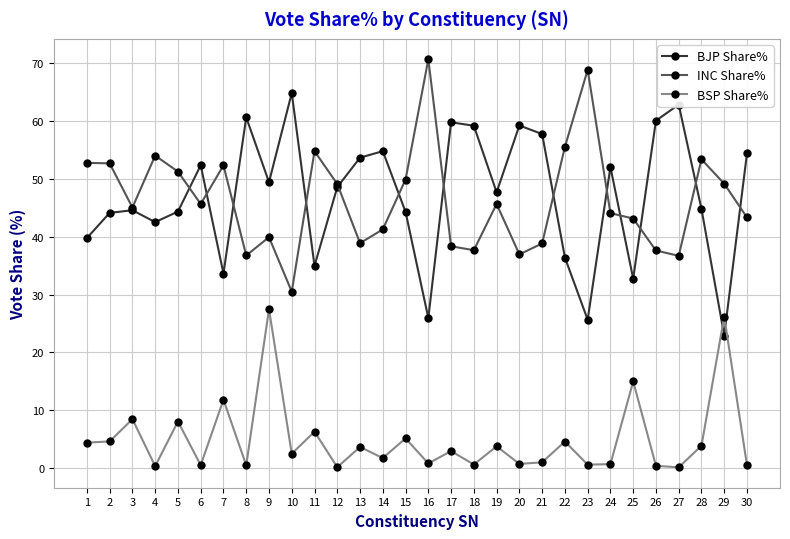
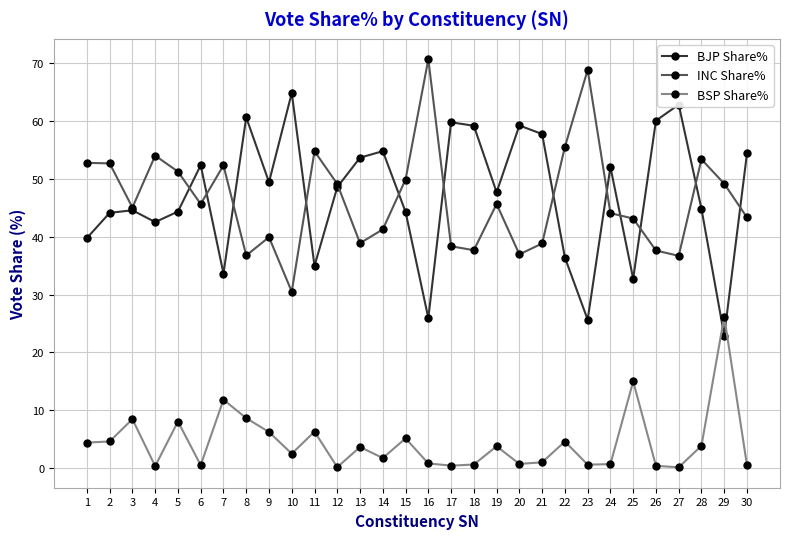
  {
    "BSP Share%": {
      "1": 4,
      "2": 5,
      "3": 9,
      "4": 0,
      "5": 8,
      "6": 1,
      "7": 12,
-     "8": 1,
-     "9": 27,
+     "8": 9,
+     "9": 6,
      "10": 3,
      "11": 6,
      "12": 0,
      "13": 4,
      "14": 2,
      "15": 5,
      "16": 1,
-     "17": 3,
+     "17": 0,
      "18": 1,
      "19": 4,
      "20": 1,
      "21": 1,
      "22": 5,
      "23": 1,
      "24": 1,
      "25": 15,
      "26": 0,
      "27": 0,
      "28": 4,
      "29": 26,
      "30": 1
    }
  }
